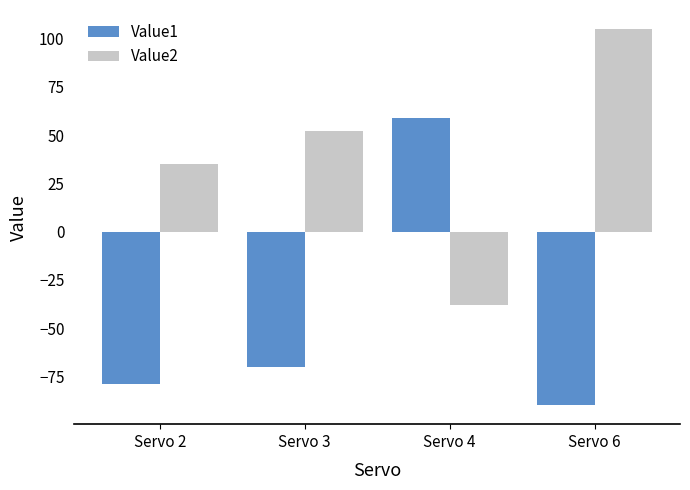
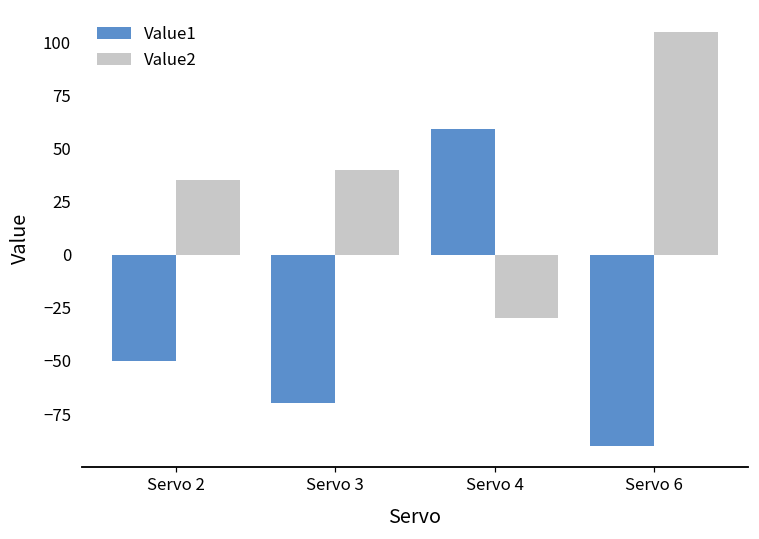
  {
    "Value1": {
-     "Servo 2": -79,
+     "Servo 2": -50,
      "Servo 3": -70,
      "Servo 4": 59,
      "Servo 6": -90
    },
    "Value2": {
      "Servo 2": 35,
-     "Servo 3": 52,
-     "Servo 4": -38,
+     "Servo 3": 40,
+     "Servo 4": -30,
      "Servo 6": 105
    }
  }
